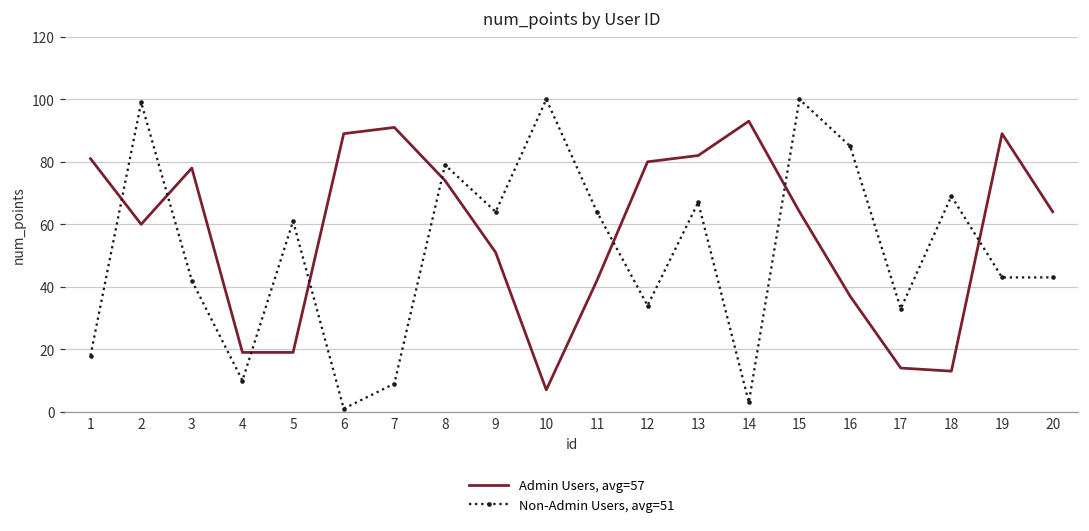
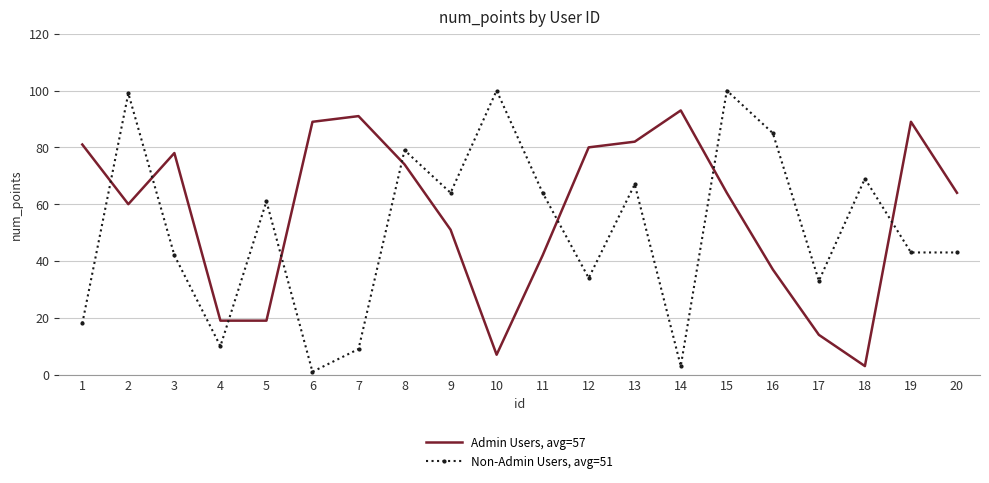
  {
    "Admin Users, avg=57": {
      "1": 81,
      "2": 60,
      "3": 78,
      "4": 19,
      "5": 19,
      "6": 89,
      "7": 91,
      "8": 74,
      "9": 51,
      "10": 7,
      "11": 42,
      "12": 80,
      "13": 82,
      "14": 93,
      "15": 64,
      "16": 37,
      "17": 14,
-     "18": 13,
+     "18": 3,
      "19": 89,
      "20": 64
    },
    "Non-Admin Users, avg=51": {
      "1": 18,
      "2": 99,
      "3": 42,
      "4": 10,
      "5": 61,
      "6": 1,
      "7": 9,
      "8": 79,
      "9": 64,
      "10": 100,
      "11": 64,
      "12": 34,
      "13": 67,
      "14": 3,
      "15": 100,
      "16": 85,
      "17": 33,
      "18": 69,
      "19": 43,
      "20": 43
    }
  }
